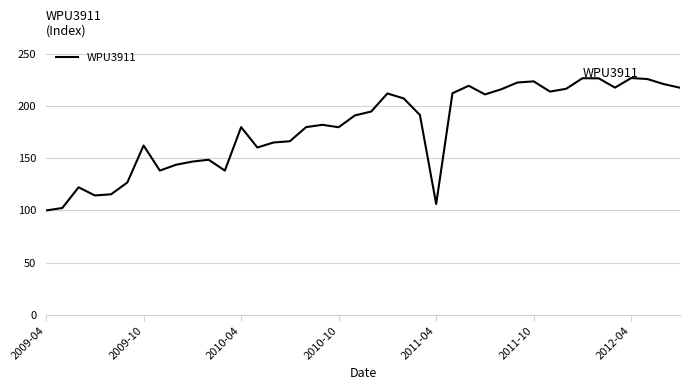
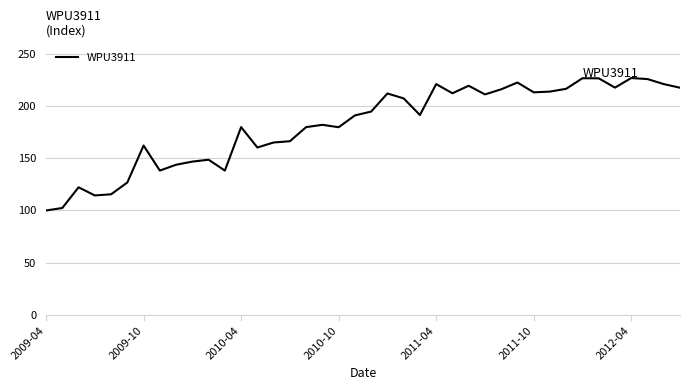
  {
    "2009-04": 100,
    "2009-10": 162,
    "2010-04": 180,
    "2010-10": 180,
-   "2011-04": 106,
-   "2011-10": 224,
+   "2011-04": 221,
+   "2011-10": 213,
    "2012-04": 227
  }
